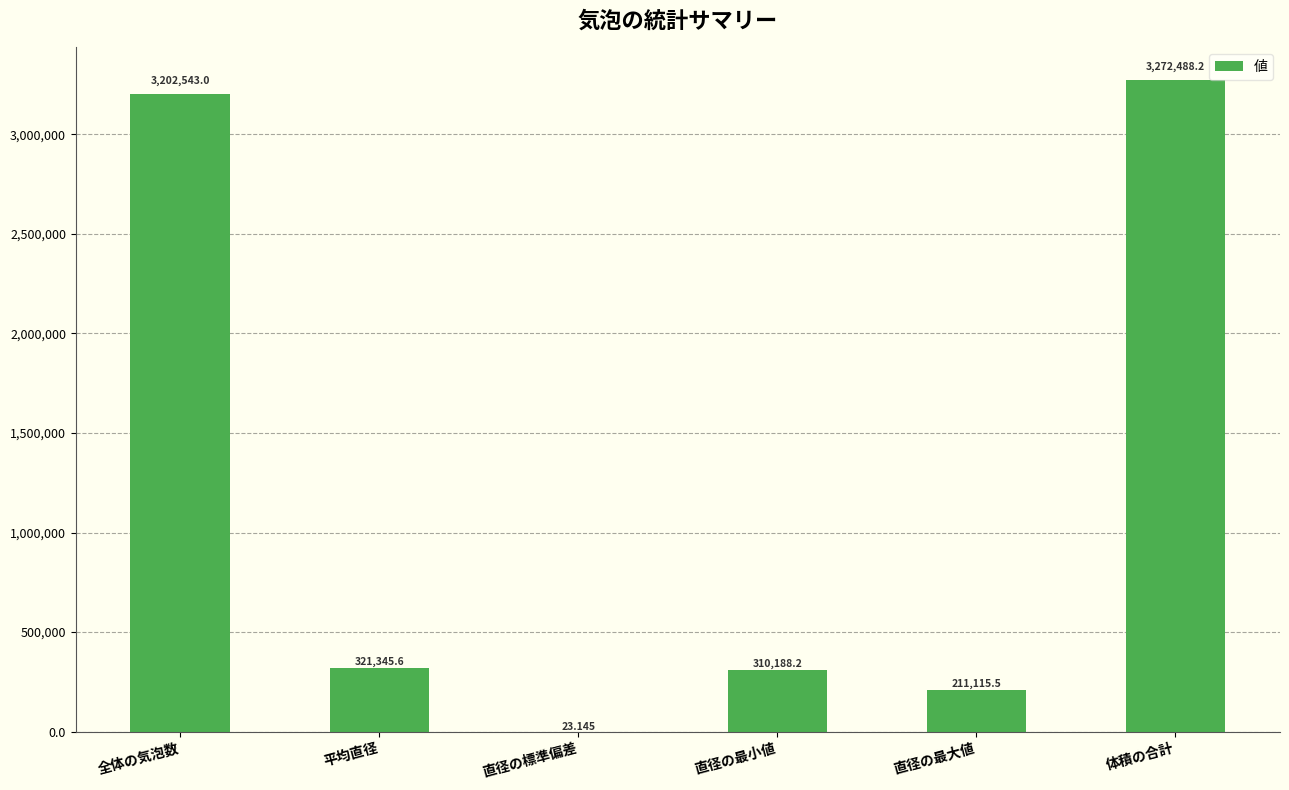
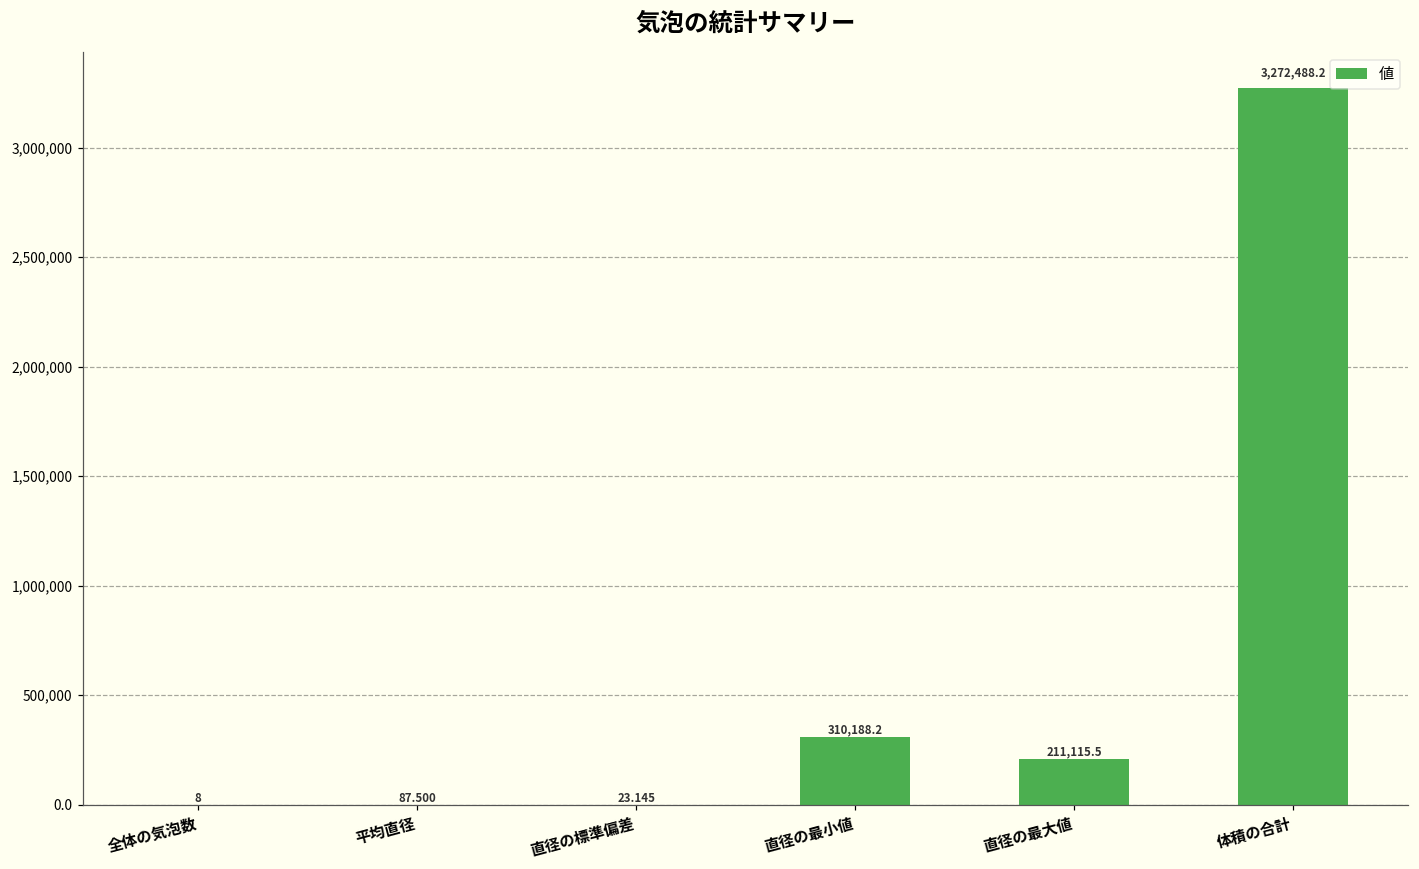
  {
-   "全体の気泡数": "3,202,543.0",
-   "平均直径": "321,345.6",
+   "全体の気泡数": "8",
+   "平均直径": "87.500",
    "直径の標準偏差": "23.145",
    "直径の最小値": "310,188.2",
    "直径の最大値": "211,115.5",
    "体積の合計": "3,272,488.2"
  }
